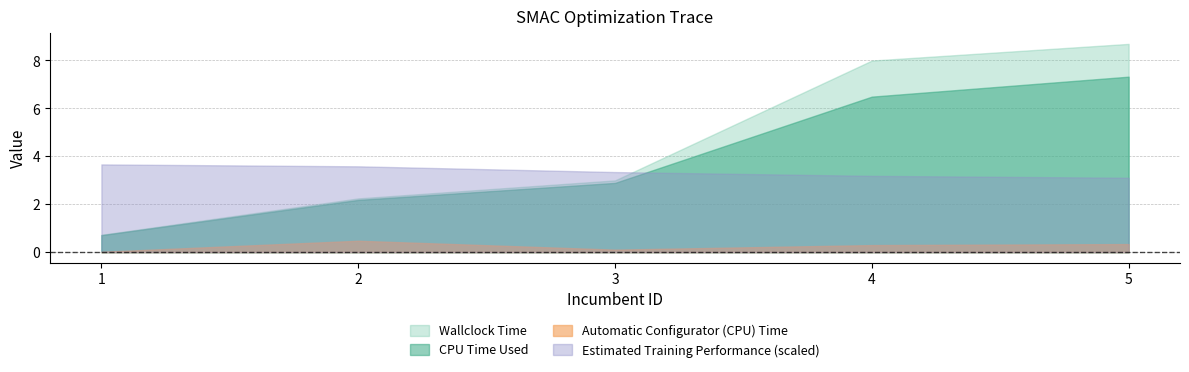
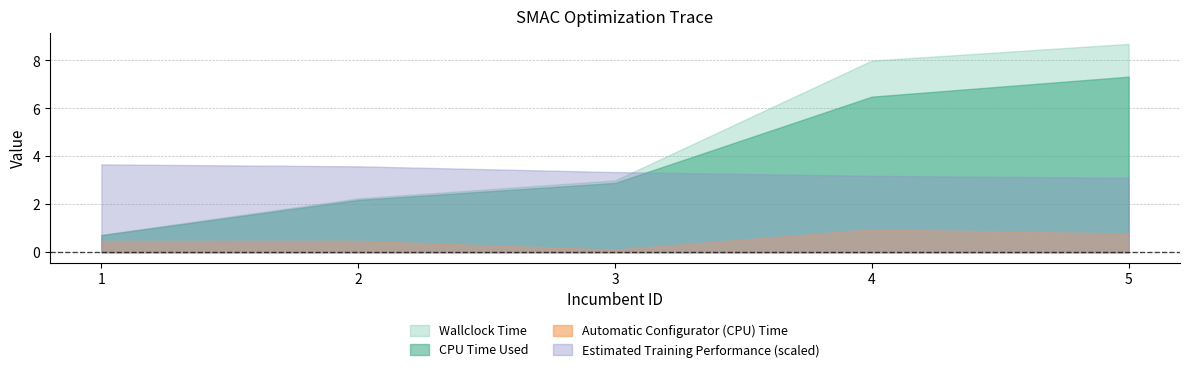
  {
    "CPU Time Used": {
      "4": 6.5,
      "5": 7.3
    },
    "Automatic Configurator (CPU) Time": {
-     "1": 0.0,
+     "1": 0.5,
      "2": 0.5,
      "3": 0.1,
-     "4": 0.3,
-     "5": 0.3
+     "4": 1.0,
+     "5": 0.8
    }
  }
